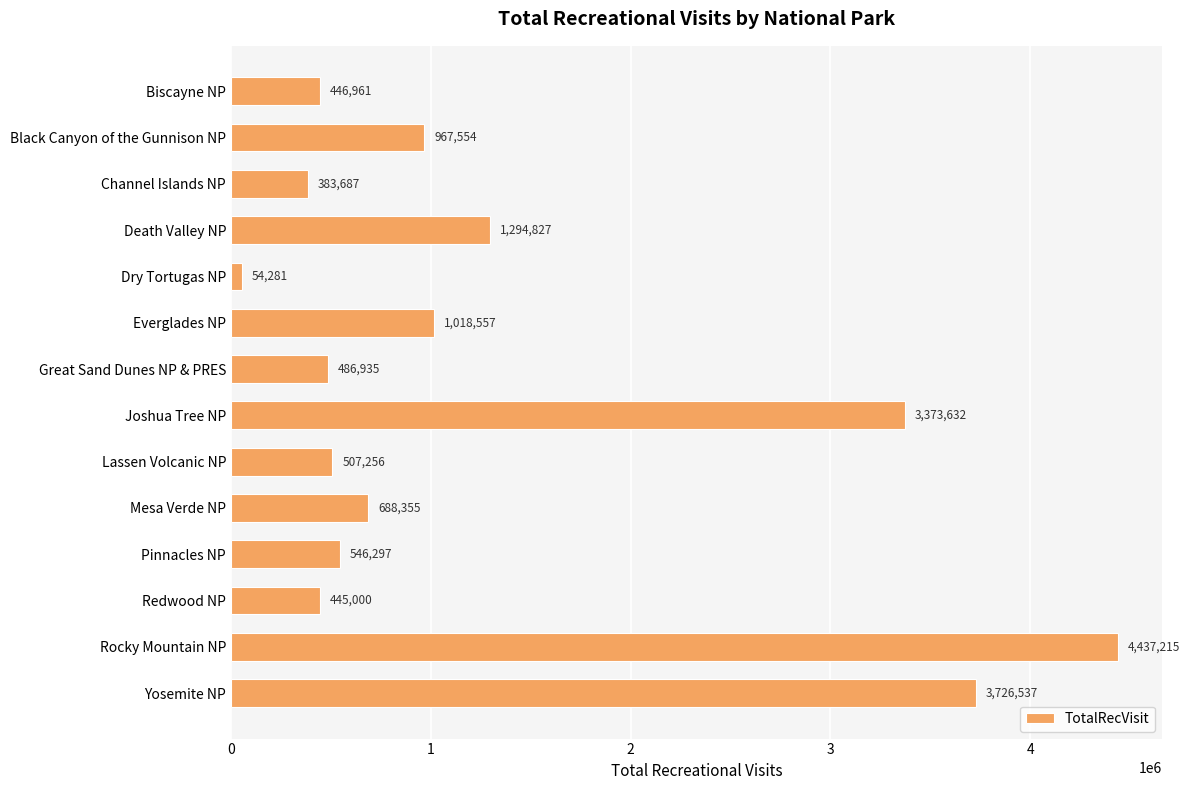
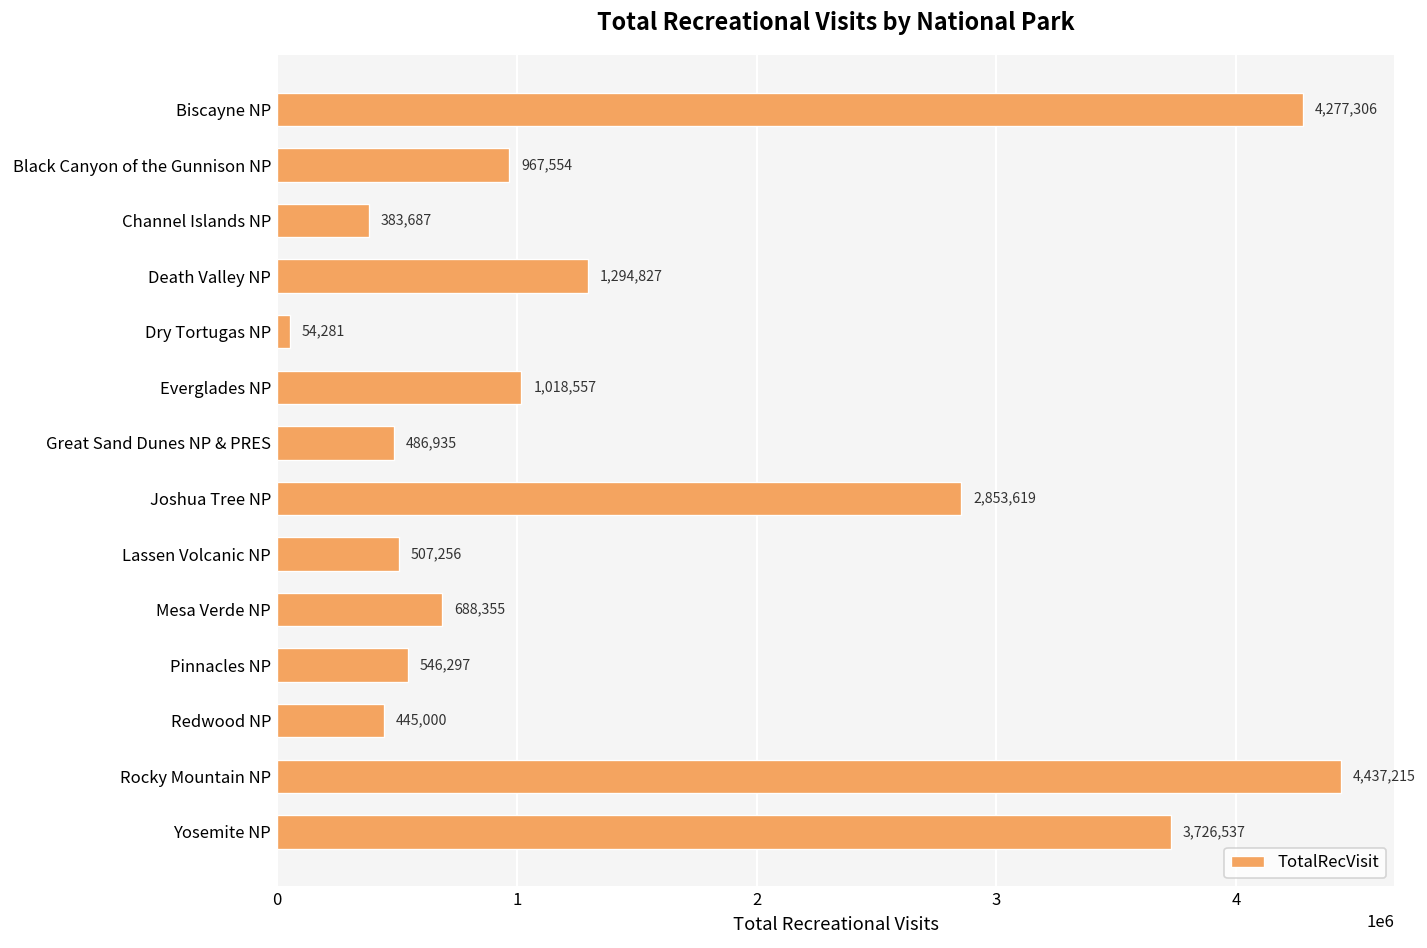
  {
-   "Biscayne NP": "446,961",
+   "Biscayne NP": "4,277,306",
    "Black Canyon of the Gunnison NP": "967,554",
    "Channel Islands NP": "383,687",
    "Death Valley NP": "1,294,827",
    "Dry Tortugas NP": "54,281",
    "Everglades NP": "1,018,557",
    "Great Sand Dunes NP & PRES": "486,935",
-   "Joshua Tree NP": "3,373,632",
+   "Joshua Tree NP": "2,853,619",
    "Lassen Volcanic NP": "507,256",
    "Mesa Verde NP": "688,355",
    "Pinnacles NP": "546,297",
    "Redwood NP": "445,000",
    "Rocky Mountain NP": "4,437,215",
    "Yosemite NP": "3,726,537"
  }
